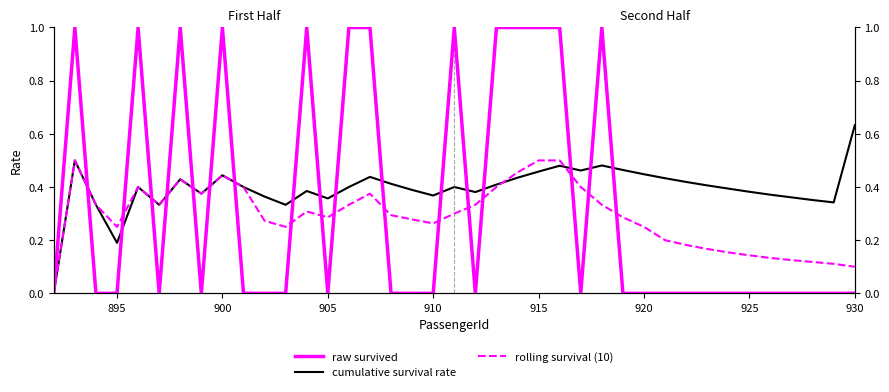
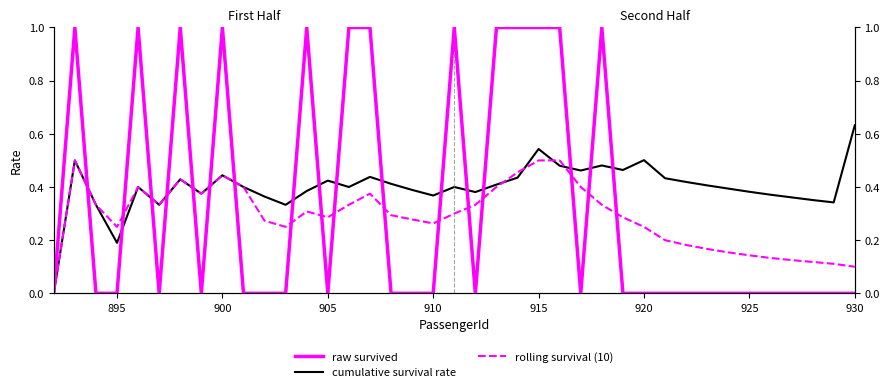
  {
    "cumulative survival rate": {
      "895": 0.19,
-     "905": 0.36,
+     "905": 0.42,
      "910": 0.37,
-     "915": 0.46,
-     "920": 0.45,
+     "915": 0.54,
+     "920": 0.50,
      "925": 0.38,
      "930": 0.63
    }
  }
